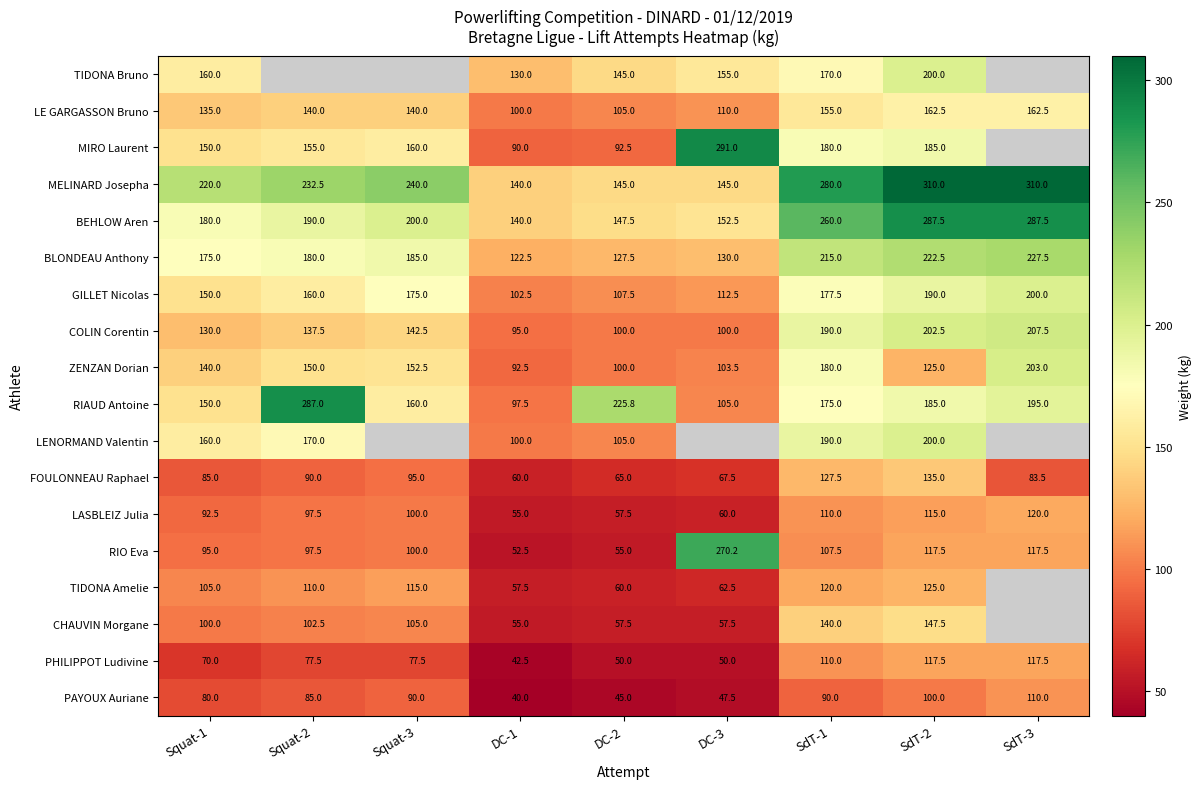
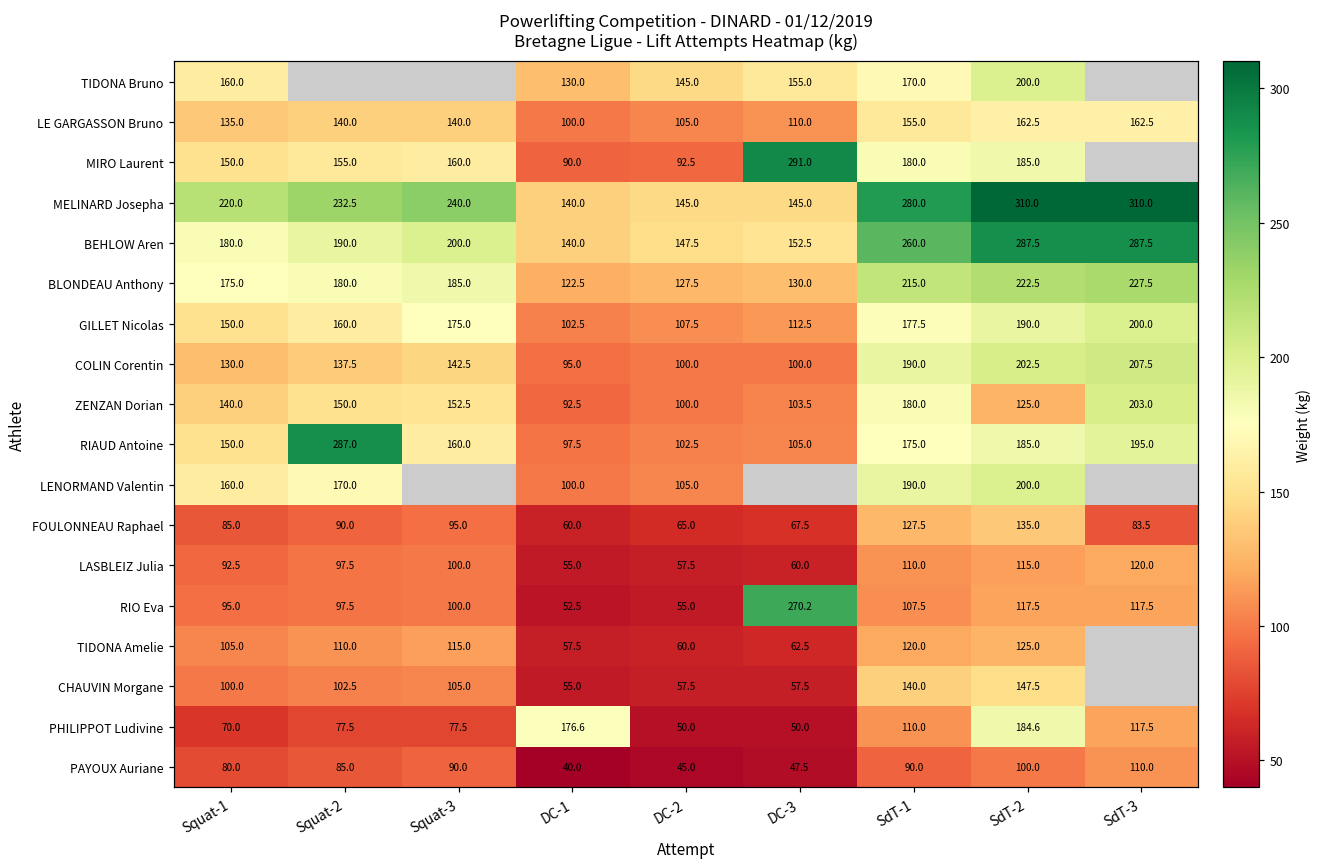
  {
    "TIDONA Bruno": {
      "Squat-1": 160.0,
      "DC-1": 130.0,
      "DC-2": 145.0,
      "DC-3": 155.0,
      "SdT-1": 170.0,
      "SdT-2": 200.0
    },
    "LE GARGASSON Bruno": {
      "Squat-1": 135.0,
      "Squat-2": 140.0,
      "Squat-3": 140.0,
      "DC-1": 100.0,
      "DC-2": 105.0,
      "DC-3": 110.0,
      "SdT-1": 155.0,
      "SdT-2": 162.5,
      "SdT-3": 162.5
    },
    "MIRO Laurent": {
      "Squat-1": 150.0,
      "Squat-2": 155.0,
      "Squat-3": 160.0,
      "DC-1": 90.0,
      "DC-2": 92.5,
      "DC-3": 291.0,
      "SdT-1": 180.0,
      "SdT-2": 185.0
    },
    "MELINARD Josepha": {
      "Squat-1": 220.0,
      "Squat-2": 232.5,
      "Squat-3": 240.0,
      "DC-1": 140.0,
      "DC-2": 145.0,
      "DC-3": 145.0,
      "SdT-1": 280.0,
      "SdT-2": 310.0,
      "SdT-3": 310.0
    },
    "BEHLOW Aren": {
      "Squat-1": 180.0,
      "Squat-2": 190.0,
      "Squat-3": 200.0,
      "DC-1": 140.0,
      "DC-2": 147.5,
      "DC-3": 152.5,
      "SdT-1": 260.0,
      "SdT-2": 287.5,
      "SdT-3": 287.5
    },
    "BLONDEAU Anthony": {
      "Squat-1": 175.0,
      "Squat-2": 180.0,
      "Squat-3": 185.0,
      "DC-1": 122.5,
      "DC-2": 127.5,
      "DC-3": 130.0,
      "SdT-1": 215.0,
      "SdT-2": 222.5,
      "SdT-3": 227.5
    },
    "GILLET Nicolas": {
      "Squat-1": 150.0,
      "Squat-2": 160.0,
      "Squat-3": 175.0,
      "DC-1": 102.5,
      "DC-2": 107.5,
      "DC-3": 112.5,
      "SdT-1": 177.5,
      "SdT-2": 190.0,
      "SdT-3": 200.0
    },
    "COLIN Corentin": {
      "Squat-1": 130.0,
      "Squat-2": 137.5,
      "Squat-3": 142.5,
      "DC-1": 95.0,
      "DC-2": 100.0,
      "DC-3": 100.0,
      "SdT-1": 190.0,
      "SdT-2": 202.5,
      "SdT-3": 207.5
    },
    "ZENZAN Dorian": {
      "Squat-1": 140.0,
      "Squat-2": 150.0,
      "Squat-3": 152.5,
      "DC-1": 92.5,
      "DC-2": 100.0,
      "DC-3": 103.5,
      "SdT-1": 180.0,
      "SdT-2": 125.0,
      "SdT-3": 203.0
    },
    "RIAUD Antoine": {
      "Squat-1": 150.0,
      "Squat-2": 287.0,
      "Squat-3": 160.0,
      "DC-1": 97.5,
-     "DC-2": 225.8,
+     "DC-2": 102.5,
      "DC-3": 105.0,
      "SdT-1": 175.0,
      "SdT-2": 185.0,
      "SdT-3": 195.0
    },
    "LENORMAND Valentin": {
      "Squat-1": 160.0,
      "Squat-2": 170.0,
      "DC-1": 100.0,
      "DC-2": 105.0,
      "SdT-1": 190.0,
      "SdT-2": 200.0
    },
    "FOULONNEAU Raphael": {
      "Squat-1": 85.0,
      "Squat-2": 90.0,
      "Squat-3": 95.0,
      "DC-1": 60.0,
      "DC-2": 65.0,
      "DC-3": 67.5,
      "SdT-1": 127.5,
      "SdT-2": 135.0,
      "SdT-3": 83.5
    },
    "LASBLEIZ Julia": {
      "Squat-1": 92.5,
      "Squat-2": 97.5,
      "Squat-3": 100.0,
      "DC-1": 55.0,
      "DC-2": 57.5,
      "DC-3": 60.0,
      "SdT-1": 110.0,
      "SdT-2": 115.0,
      "SdT-3": 120.0
    },
    "RIO Eva": {
      "Squat-1": 95.0,
      "Squat-2": 97.5,
      "Squat-3": 100.0,
      "DC-1": 52.5,
      "DC-2": 55.0,
      "DC-3": 270.2,
      "SdT-1": 107.5,
      "SdT-2": 117.5,
      "SdT-3": 117.5
    },
    "TIDONA Amelie": {
      "Squat-1": 105.0,
      "Squat-2": 110.0,
      "Squat-3": 115.0,
      "DC-1": 57.5,
      "DC-2": 60.0,
      "DC-3": 62.5,
      "SdT-1": 120.0,
      "SdT-2": 125.0
    },
    "CHAUVIN Morgane": {
      "Squat-1": 100.0,
      "Squat-2": 102.5,
      "Squat-3": 105.0,
      "DC-1": 55.0,
      "DC-2": 57.5,
      "DC-3": 57.5,
      "SdT-1": 140.0,
      "SdT-2": 147.5
    },
    "PHILIPPOT Ludivine": {
      "Squat-1": 70.0,
      "Squat-2": 77.5,
      "Squat-3": 77.5,
-     "DC-1": 42.5,
+     "DC-1": 176.6,
      "DC-2": 50.0,
      "DC-3": 50.0,
      "SdT-1": 110.0,
-     "SdT-2": 117.5,
+     "SdT-2": 184.6,
      "SdT-3": 117.5
    },
    "PAYOUX Auriane": {
      "Squat-1": 80.0,
      "Squat-2": 85.0,
      "Squat-3": 90.0,
      "DC-1": 40.0,
      "DC-2": 45.0,
      "DC-3": 47.5,
      "SdT-1": 90.0,
      "SdT-2": 100.0,
      "SdT-3": 110.0
    }
  }
